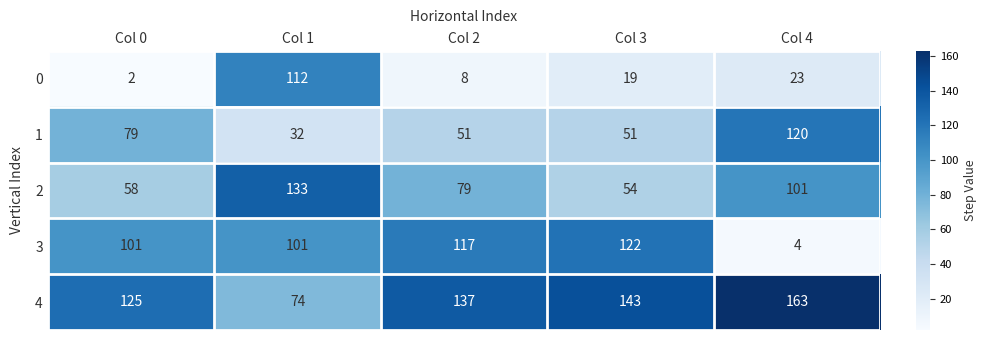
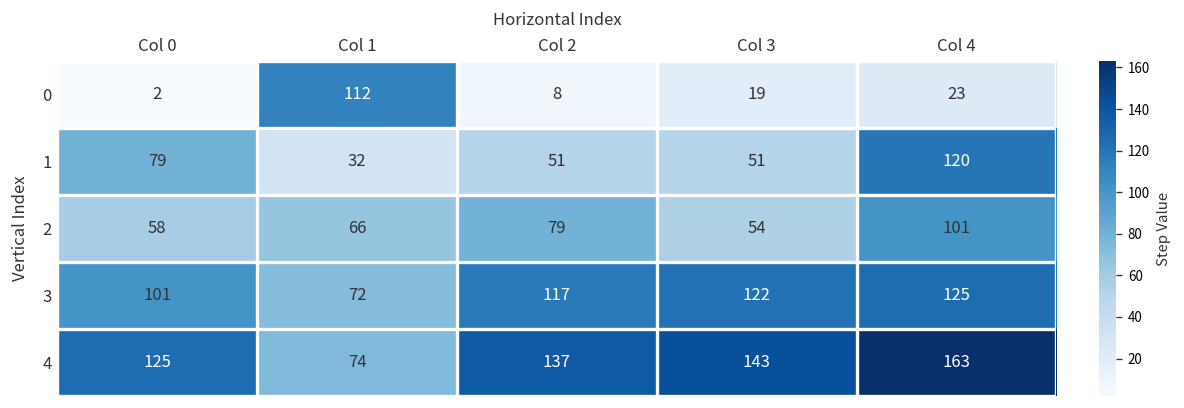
  {
    "0": {
      "Col 0": 2,
      "Col 1": 112,
      "Col 2": 8,
      "Col 3": 19,
      "Col 4": 23
    },
    "1": {
      "Col 0": 79,
      "Col 1": 32,
      "Col 2": 51,
      "Col 3": 51,
      "Col 4": 120
    },
    "2": {
      "Col 0": 58,
-     "Col 1": 133,
+     "Col 1": 66,
      "Col 2": 79,
      "Col 3": 54,
      "Col 4": 101
    },
    "3": {
      "Col 0": 101,
-     "Col 1": 101,
+     "Col 1": 72,
      "Col 2": 117,
      "Col 3": 122,
-     "Col 4": 4
+     "Col 4": 125
    },
    "4": {
      "Col 0": 125,
      "Col 1": 74,
      "Col 2": 137,
      "Col 3": 143,
      "Col 4": 163
    }
  }
